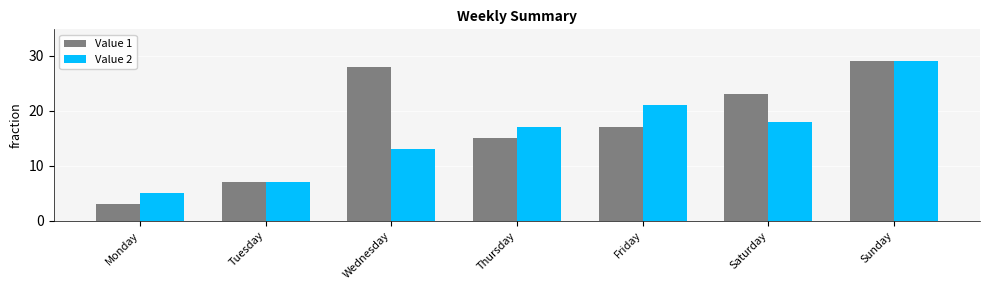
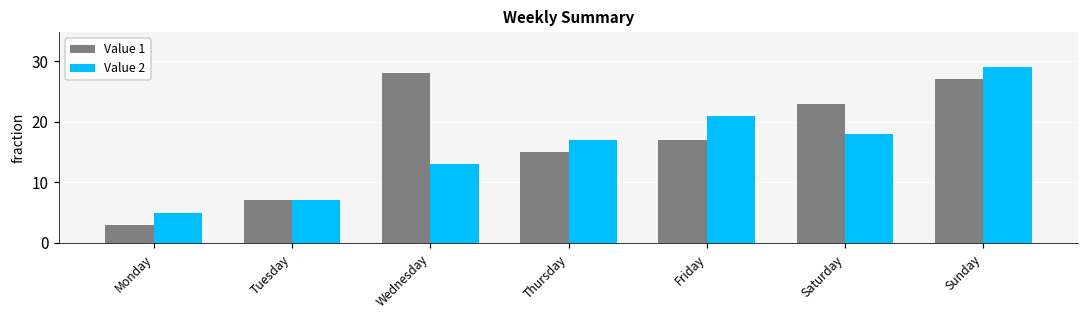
  {
    "Value 1": {
      "Monday": 3,
      "Tuesday": 7,
      "Wednesday": 28,
      "Thursday": 15,
      "Friday": 17,
      "Saturday": 23,
-     "Sunday": 29
+     "Sunday": 27
    },
    "Value 2": {
      "Monday": 5,
      "Tuesday": 7,
      "Wednesday": 13,
      "Thursday": 17,
      "Friday": 21,
      "Saturday": 18,
      "Sunday": 29
    }
  }
